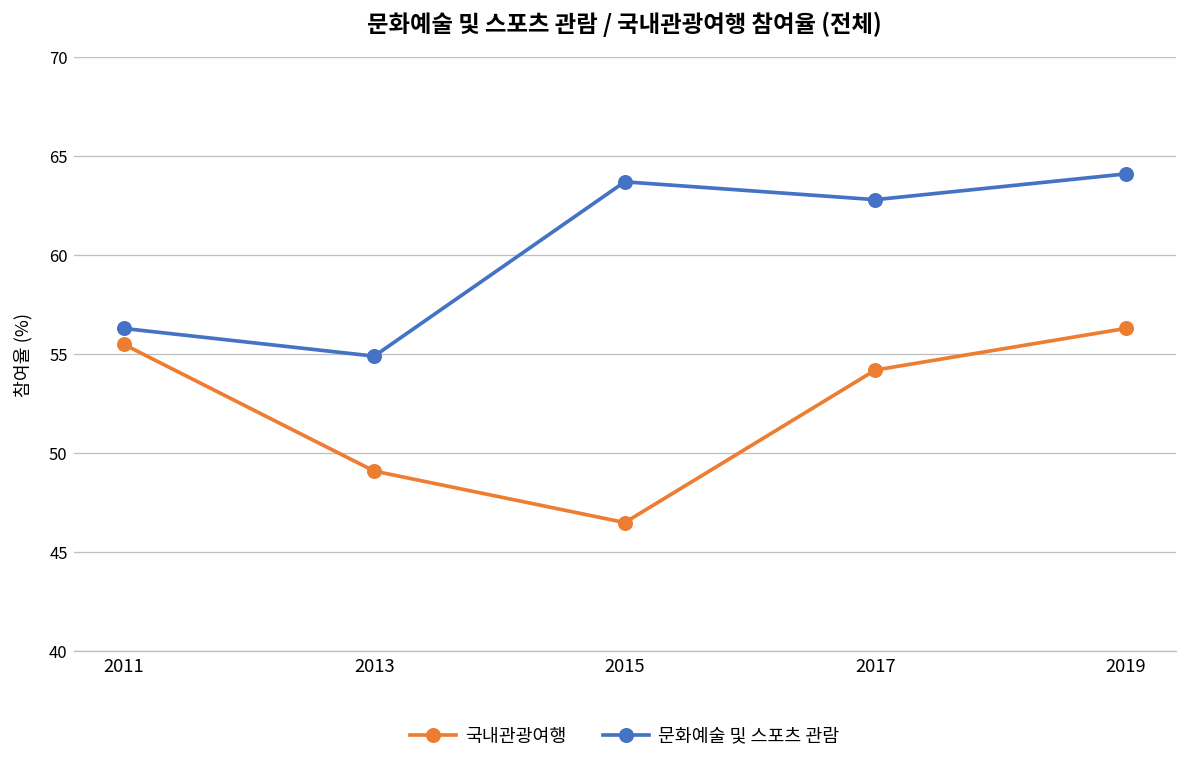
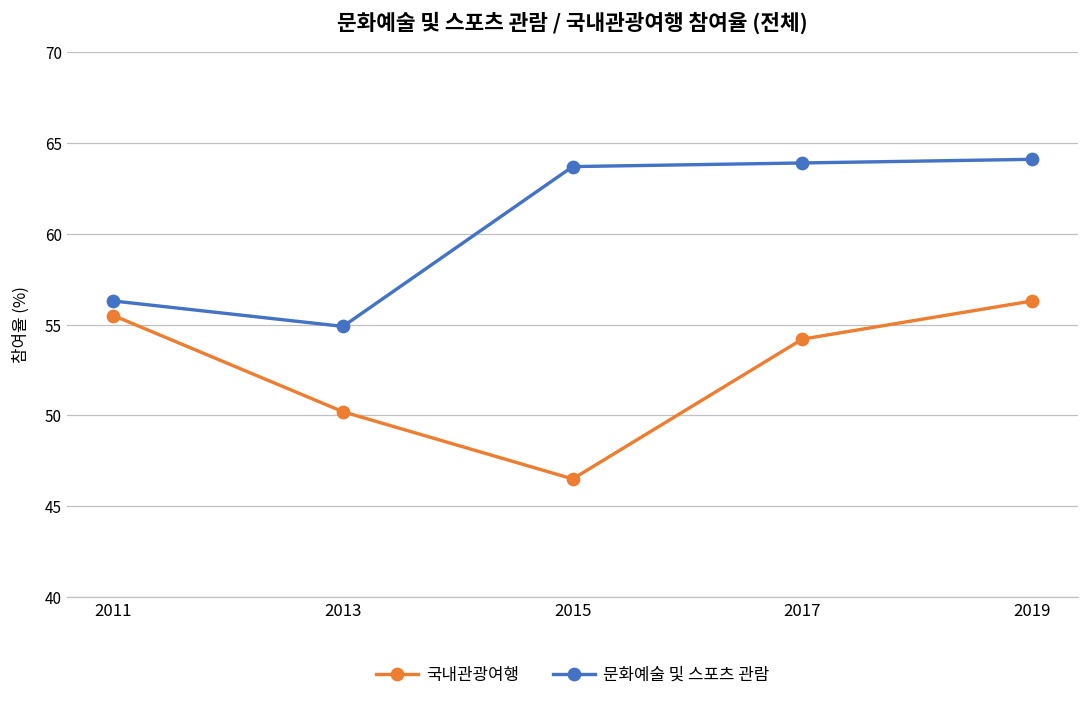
  {
    "국내관광여행": {
      "2011": 55.5,
-     "2013": 49.1,
+     "2013": 50.2,
      "2015": 46.5,
      "2017": 54.2,
      "2019": 56.3
    },
    "문화예술 및 스포츠 관람": {
      "2011": 56.3,
      "2013": 54.9,
      "2015": 63.7,
-     "2017": 62.8,
+     "2017": 63.9,
      "2019": 64.1
    }
  }
